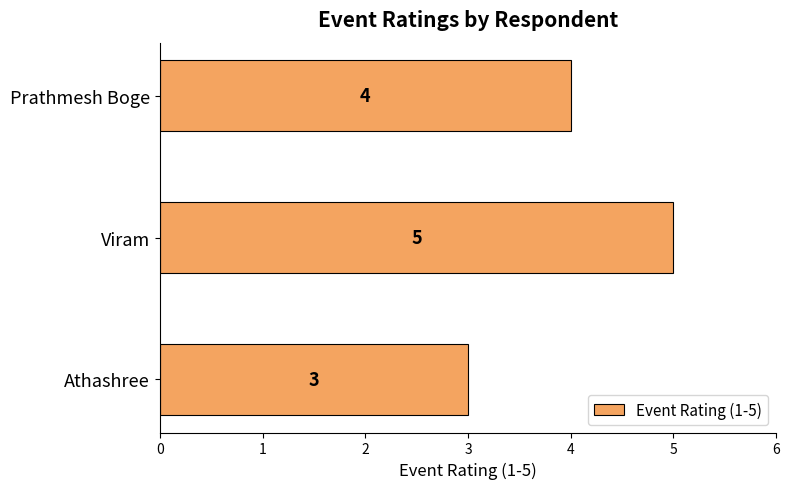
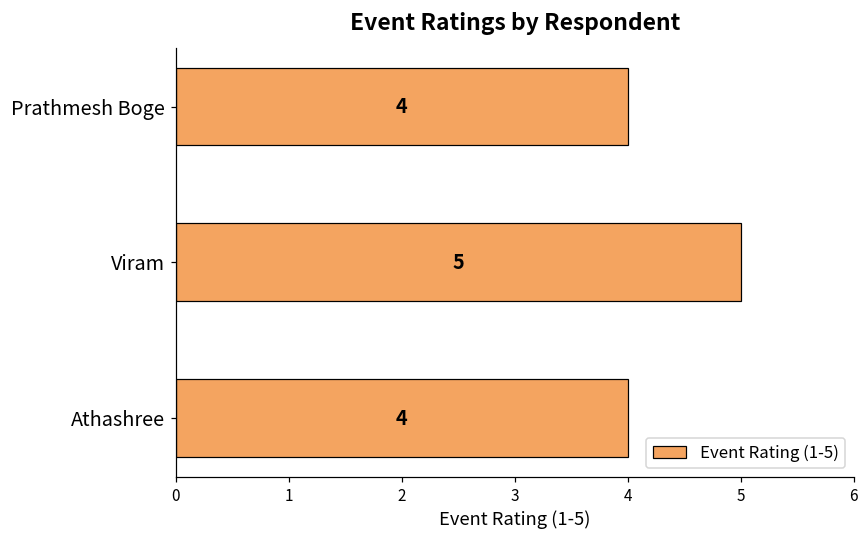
  {
    "Prathmesh Boge": 4,
    "Viram": 5,
-   "Athashree": 3
+   "Athashree": 4
  }
